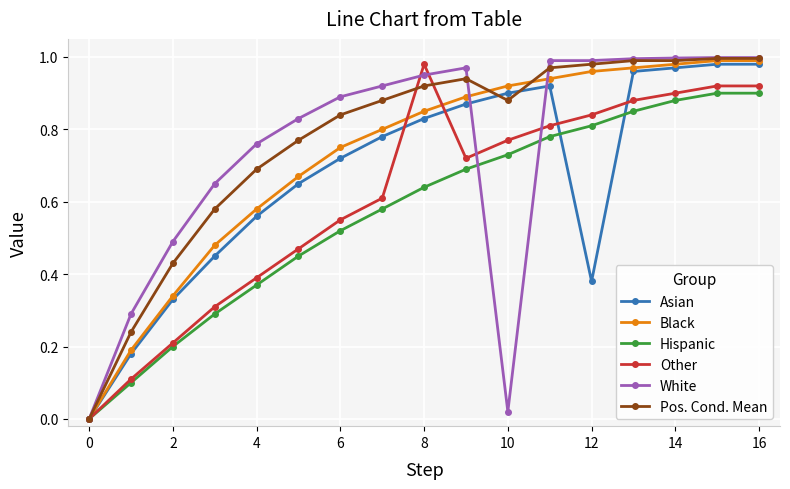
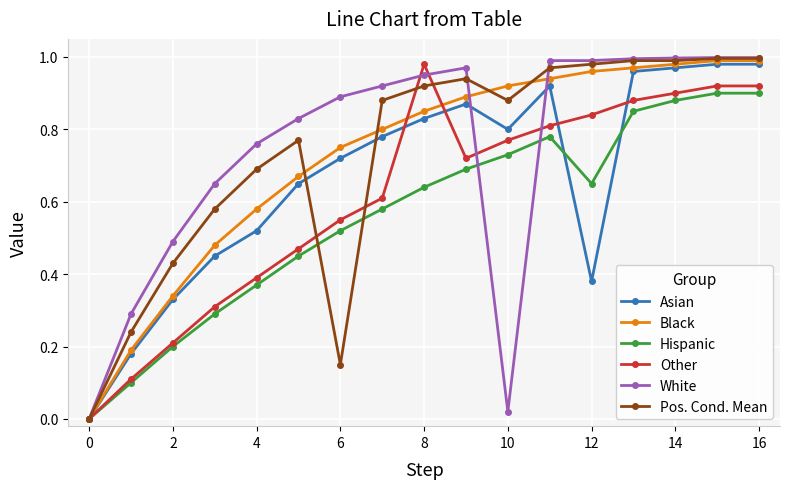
  {
    "Asian": {
      "2": 0.33,
-     "4": 0.56,
+     "4": 0.52,
      "6": 0.72,
      "8": 0.83,
-     "10": 0.9,
+     "10": 0.8,
      "12": 0.38,
      "14": 0.97,
      "16": 0.98
    },
    "Black": {
      "2": 0.34,
      "4": 0.58,
      "6": 0.75,
      "8": 0.85,
      "10": 0.92,
      "12": 0.96,
      "14": 0.98
    },
    "Hispanic": {
      "2": 0.20,
      "4": 0.37,
      "6": 0.52,
      "8": 0.64,
      "10": 0.73,
-     "12": 0.81,
+     "12": 0.65,
      "14": 0.88,
      "16": 0.90
    },
    "Other": {
      "2": 0.21,
      "4": 0.39,
      "6": 0.55,
      "8": 0.98,
      "10": 0.77,
      "12": 0.84,
      "14": 0.90,
      "16": 0.92
    },
    "White": {
      "2": 0.49,
      "4": 0.76,
      "6": 0.89,
      "8": 0.95,
      "10": 0.02,
      "12": 0.99,
      "14": 1.00
    },
    "Pos. Cond. Mean": {
      "2": 0.43,
      "4": 0.69,
-     "6": 0.84,
+     "6": 0.15,
      "8": 0.92,
      "10": 0.88,
      "12": 0.98,
      "14": 0.99
    }
  }
